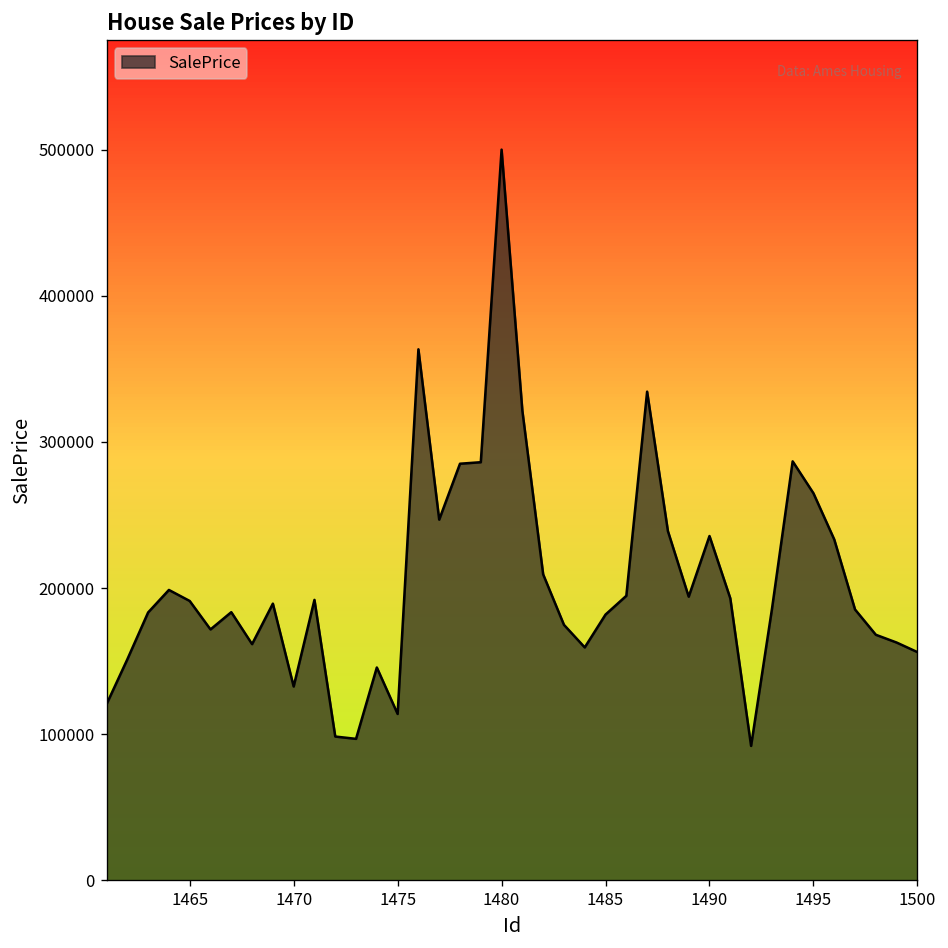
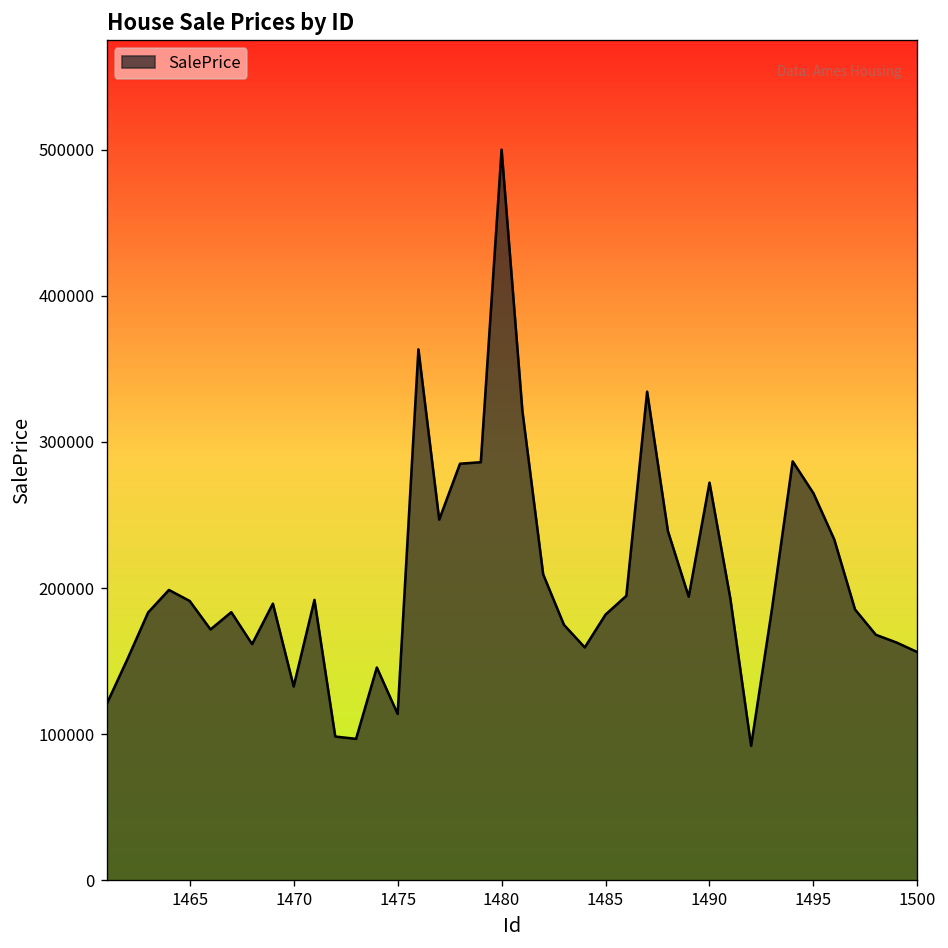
  {
    "1465": 191000,
    "1470": 133000,
    "1475": 114000,
    "1480": 500000,
    "1485": 182000,
-   "1490": 236000,
+   "1490": 272000,
    "1495": 265000,
    "1500": 156000
  }
